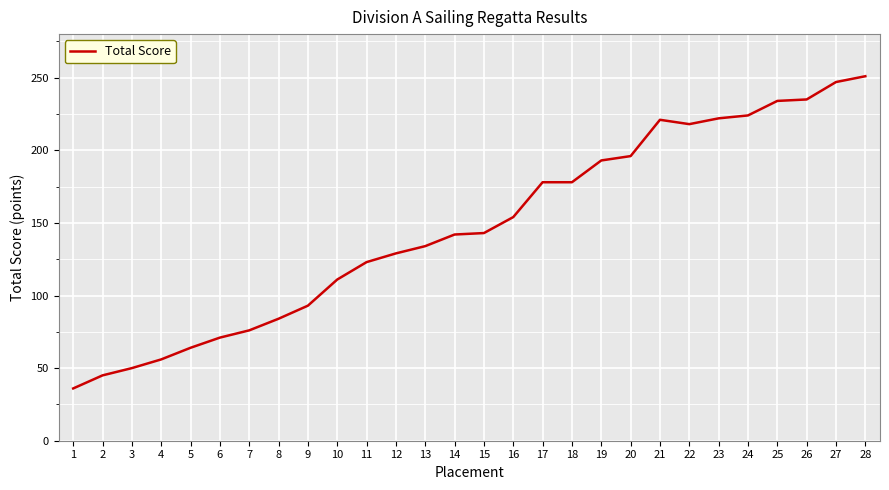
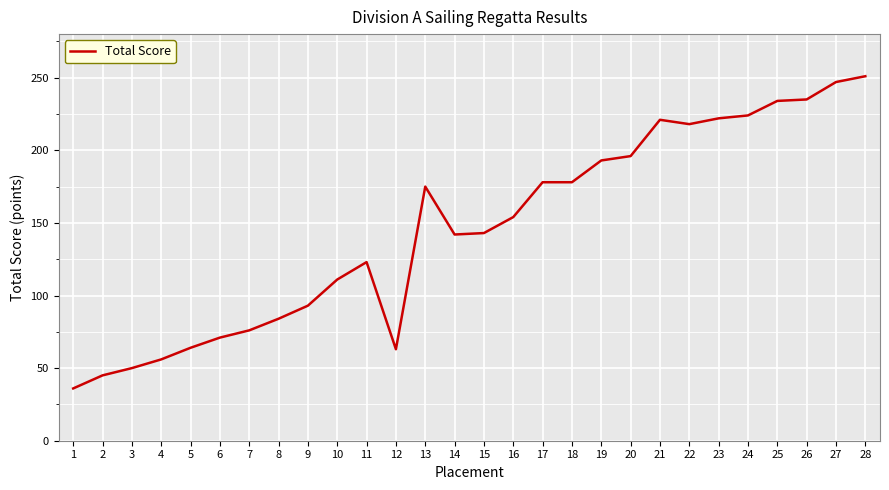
  {
    "1": 36,
    "2": 45,
    "3": 50,
    "4": 56,
    "5": 64,
    "6": 71,
    "7": 76,
    "8": 84,
    "9": 93,
    "10": 111,
    "11": 123,
-   "12": 129,
-   "13": 134,
+   "12": 63,
+   "13": 175,
    "14": 142,
    "15": 143,
    "16": 154,
    "17": 178,
    "18": 178,
    "19": 193,
    "20": 196,
    "21": 221,
    "22": 218,
    "23": 222,
    "24": 224,
    "25": 234,
    "26": 235,
    "27": 247,
    "28": 251
  }
